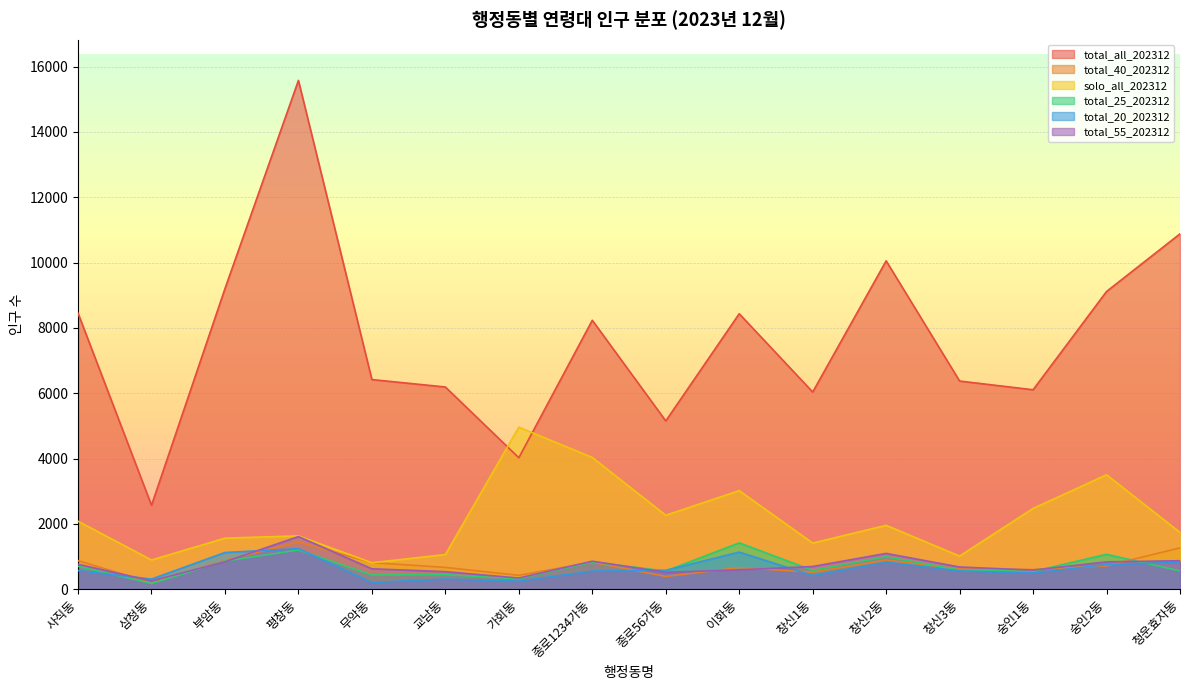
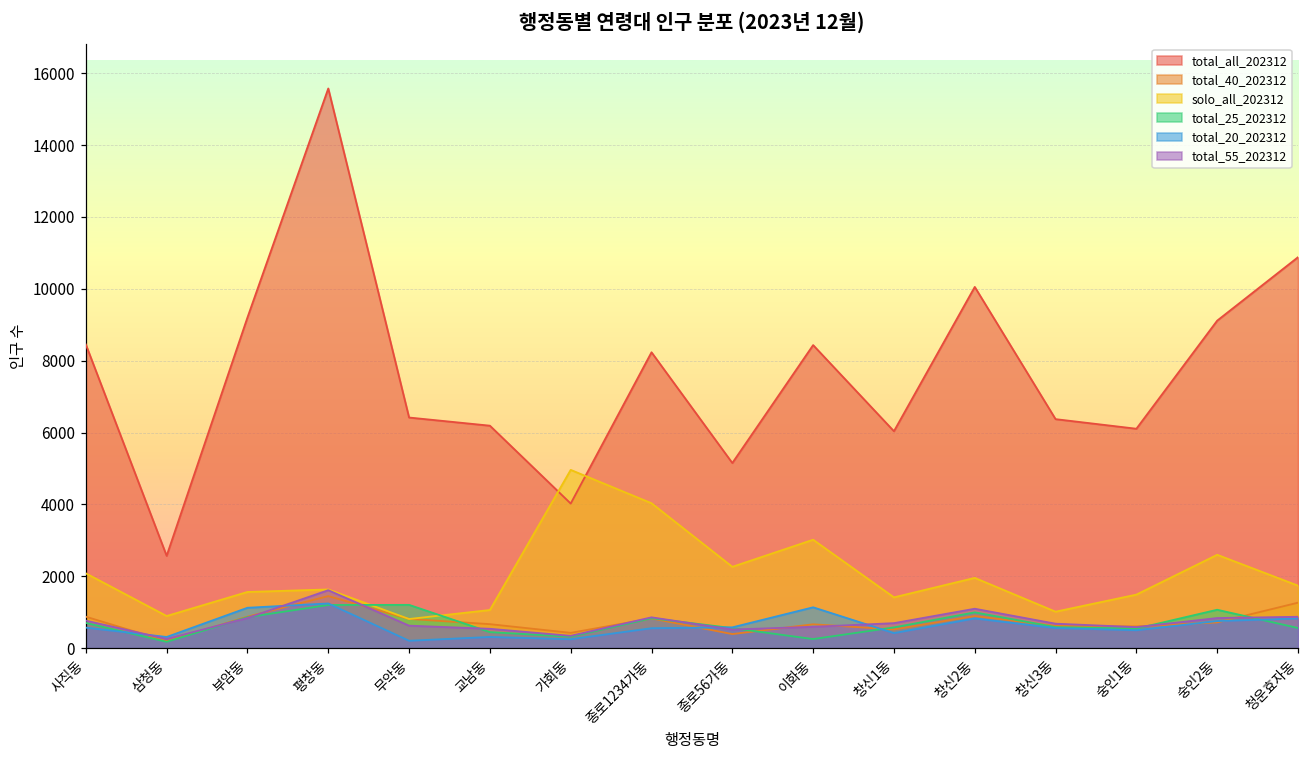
  {
    "solo_all_202312": {
      "사직동": 2100,
      "삼청동": 900,
      "부암동": 1600,
      "교남동": 1100,
      "가회동": 5000,
      "종로1234가동": 4000,
      "종로56가동": 2300,
      "이화동": 3000,
      "창신1동": 1400,
      "창신2동": 2000,
      "창신3동": 1000,
-     "숭인1동": 2500,
-     "숭인2동": 3500,
+     "숭인1동": 1500,
+     "숭인2동": 2600,
      "청운효자동": 1700
    },
    "total_25_202312": {
-     "무악동": 400,
+     "무악동": 1200,
      "교남동": 400,
-     "이화동": 1400,
+     "이화동": 300,
      "창신2동": 1000,
      "숭인2동": 1100,
      "청운효자동": 600
    },
    "total_20_202312": {
      "사직동": 600,
      "부암동": 1100,
      "무악동": 200,
      "교남동": 300,
      "종로1234가동": 600,
      "이화동": 1100,
      "창신1동": 400
    },
    "total_55_202312": {
      "무악동": 600,
      "교남동": 500,
      "창신1동": 700,
      "창신2동": 1100,
      "숭인2동": 800
    }
  }
